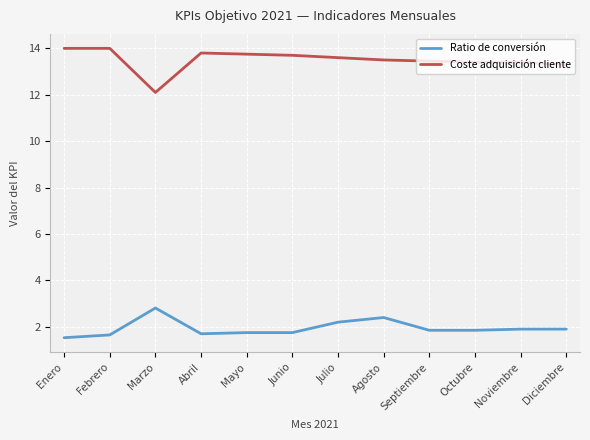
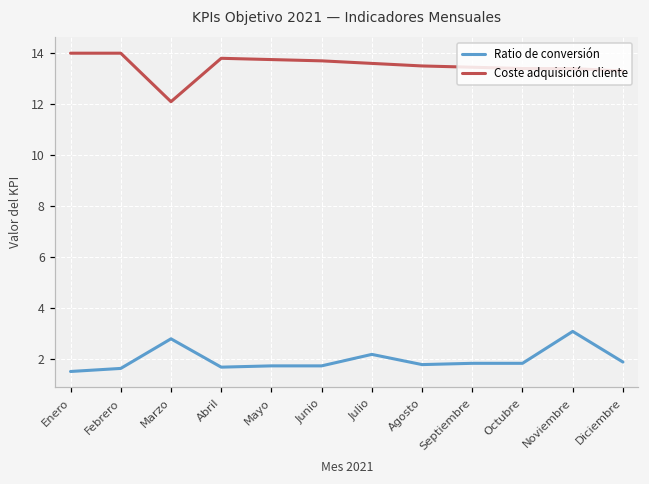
  {
    "Ratio de conversión": {
      "Enero": 1.5,
      "Febrero": 1.7,
      "Marzo": 2.8,
      "Abril": 1.7,
      "Mayo": 1.8,
      "Junio": 1.8,
      "Julio": 2.2,
-     "Agosto": 2.4,
+     "Agosto": 1.8,
      "Septiembre": 1.9,
      "Octubre": 1.9,
-     "Noviembre": 1.9,
+     "Noviembre": 3.1,
      "Diciembre": 1.9
    },
    "Coste adquisición cliente": {
      "Enero": 14.0,
      "Febrero": 14.0,
      "Marzo": 12.1,
      "Abril": 13.8,
      "Mayo": 13.8,
      "Junio": 13.7,
      "Julio": 13.6,
      "Agosto": 13.5
    }
  }
